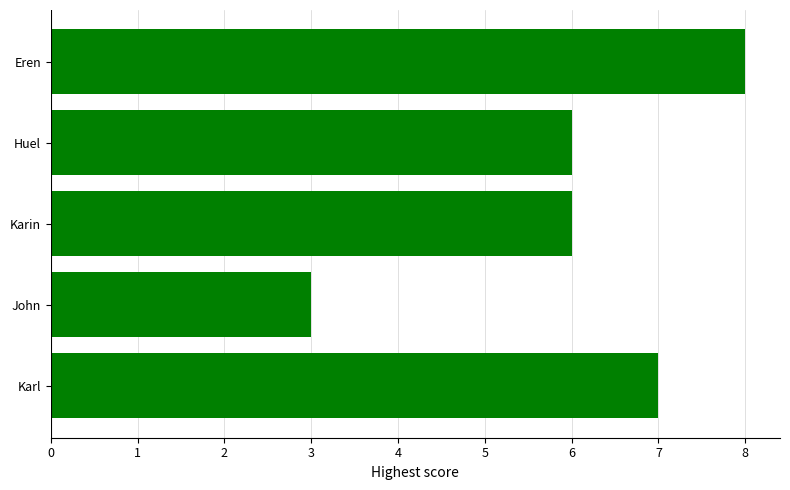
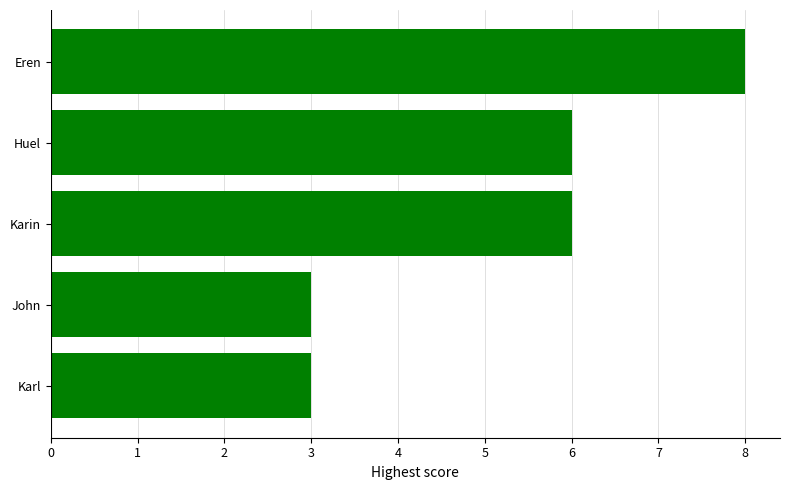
  {
    "Eren": 8,
    "Huel": 6,
    "Karin": 6,
    "John": 3,
-   "Karl": 7
+   "Karl": 3
  }
